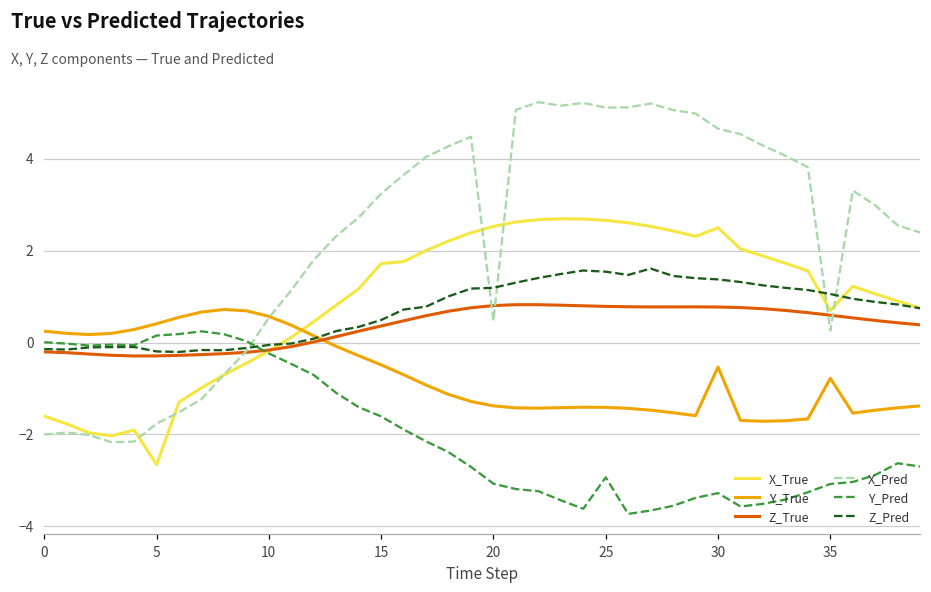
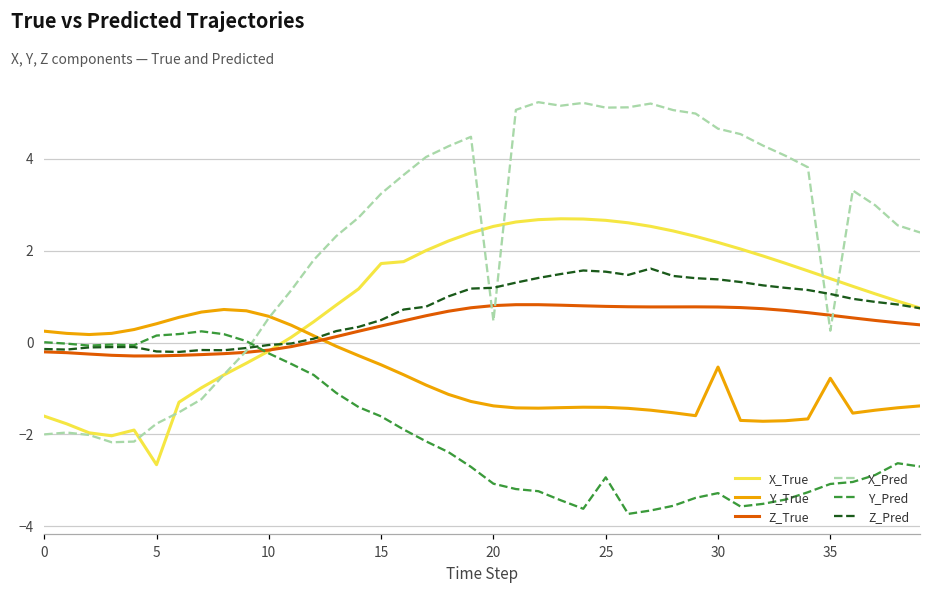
  {
    "X_True": {
      "0": -1.6,
      "5": -2.7,
      "15": 1.7,
      "20": 2.5,
      "25": 2.7,
-     "30": 2.5,
-     "35": 0.7
+     "30": 2.2,
+     "35": 1.4
    },
    "Y_True": {
      "0": 0.2,
      "5": 0.4,
      "15": -0.5,
      "20": -1.4,
      "25": -1.4,
      "30": -0.5,
      "35": -0.8
    },
    "Z_True": {
      "0": -0.2,
      "5": -0.3,
      "15": 0.4,
      "20": 0.8,
      "25": 0.8,
      "30": 0.8,
      "35": 0.6
    },
    "X_Pred": {
      "0": -2.0,
      "5": -1.8,
      "15": 3.2,
      "20": 0.5,
      "25": 5.1,
      "30": 4.7,
      "35": 0.3
    },
    "Y_Pred": {
      "0": 0.0,
      "5": 0.2,
      "15": -1.6,
      "20": -3.1,
      "25": -2.9,
      "30": -3.3,
      "35": -3.1
    },
    "Z_Pred": {
      "0": -0.1,
      "5": -0.2,
      "10": -0.1,
      "15": 0.5,
      "20": 1.2,
      "25": 1.5,
      "30": 1.4,
      "35": 1.1
    }
  }
